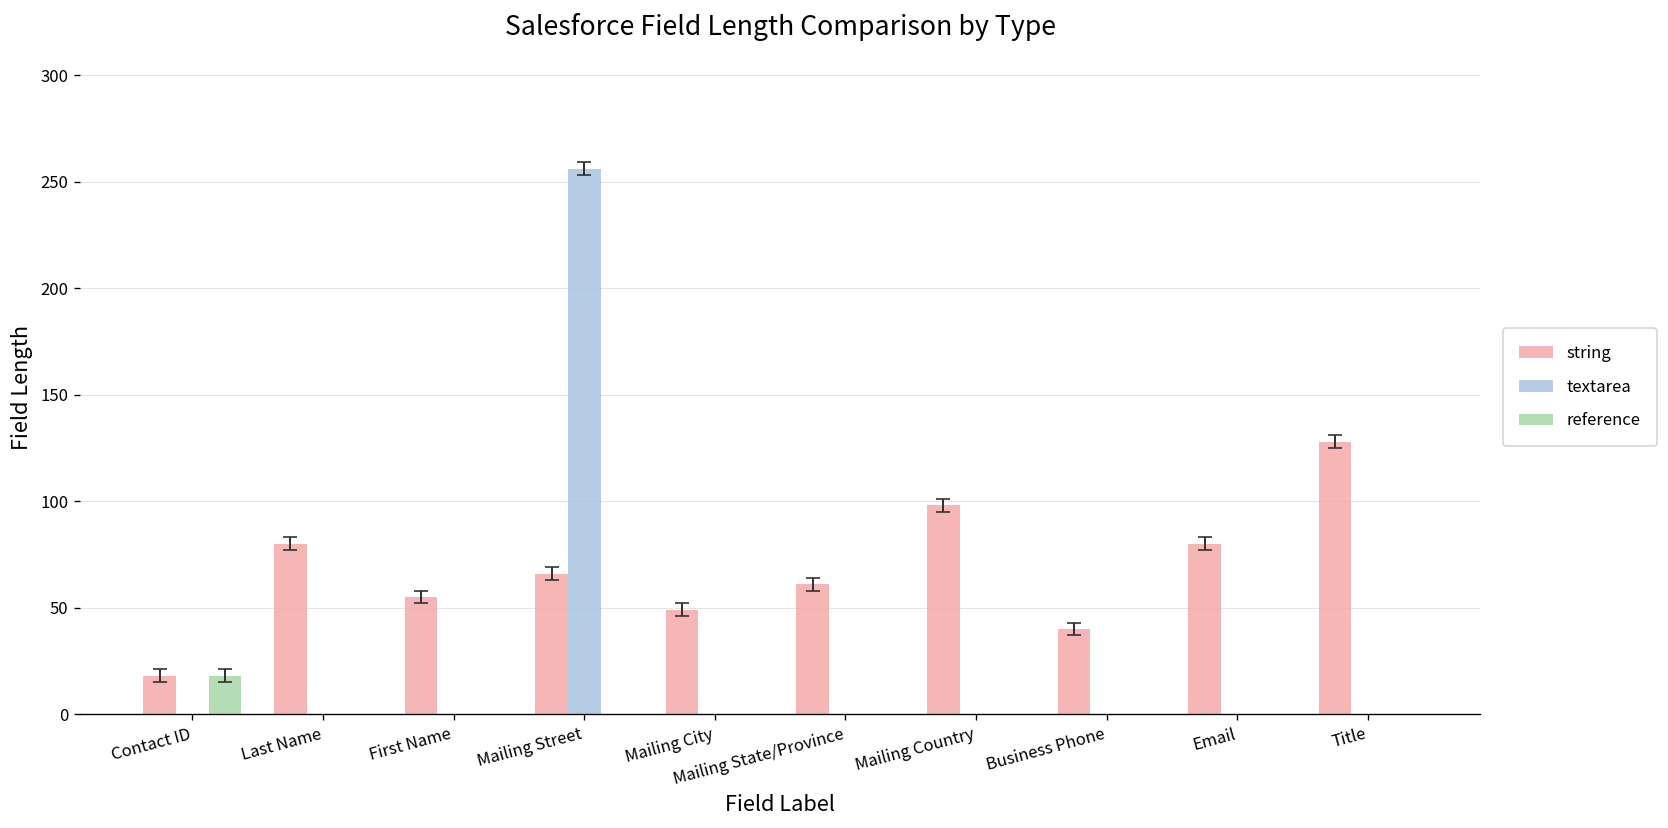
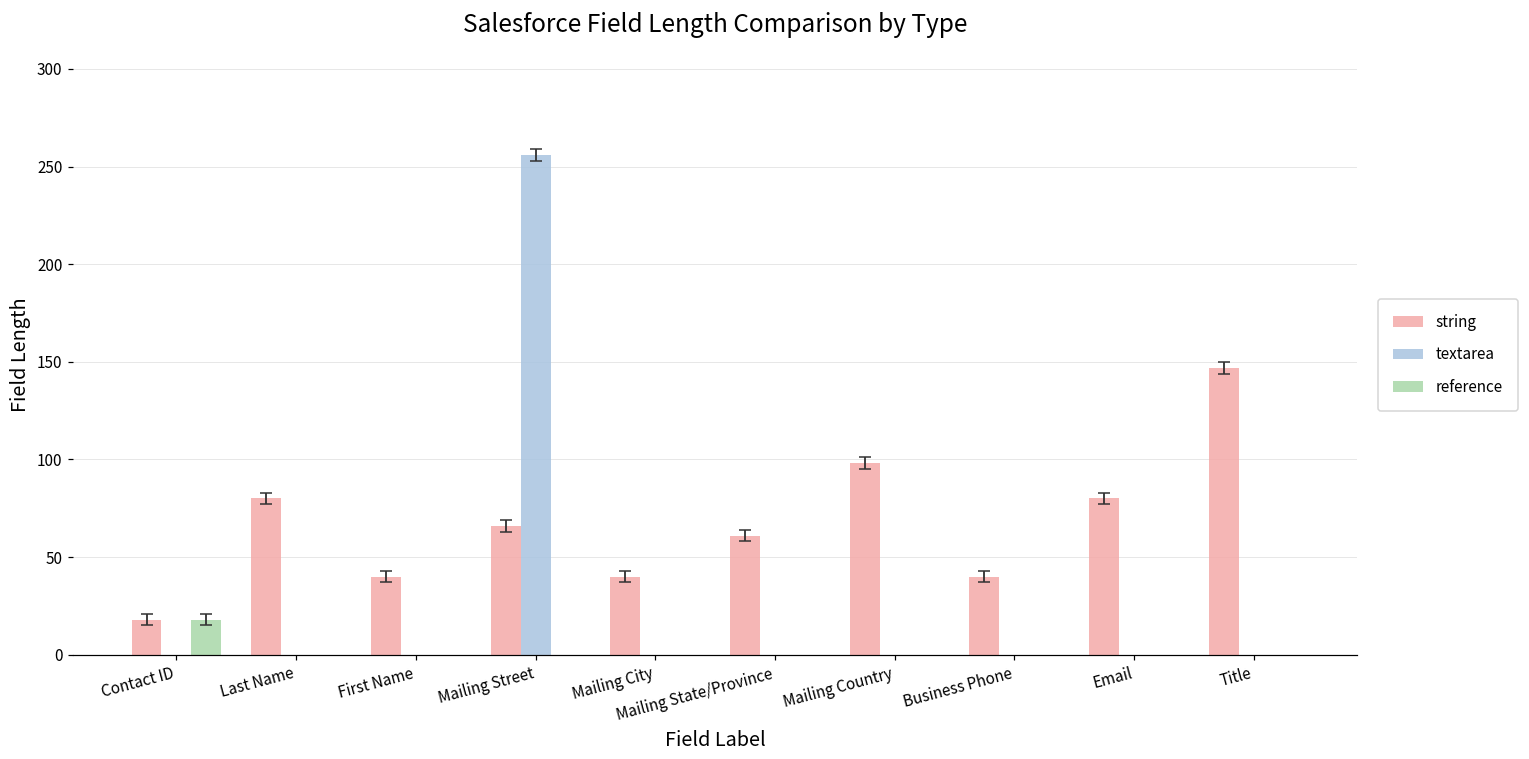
  {
    "string": {
      "Contact ID": 18,
      "Last Name": 80,
-     "First Name": 55,
+     "First Name": 40,
      "Mailing Street": 66,
-     "Mailing City": 49,
+     "Mailing City": 40,
      "Mailing State/Province": 61,
      "Mailing Country": 98,
      "Business Phone": 40,
      "Email": 80,
-     "Title": 128
+     "Title": 147
    }
  }
